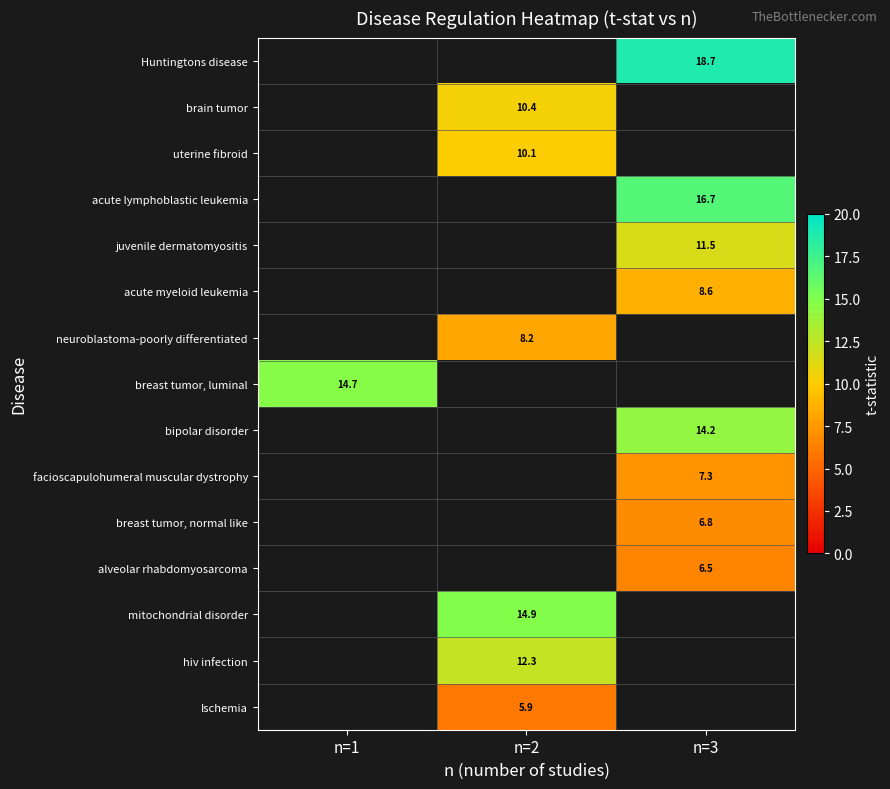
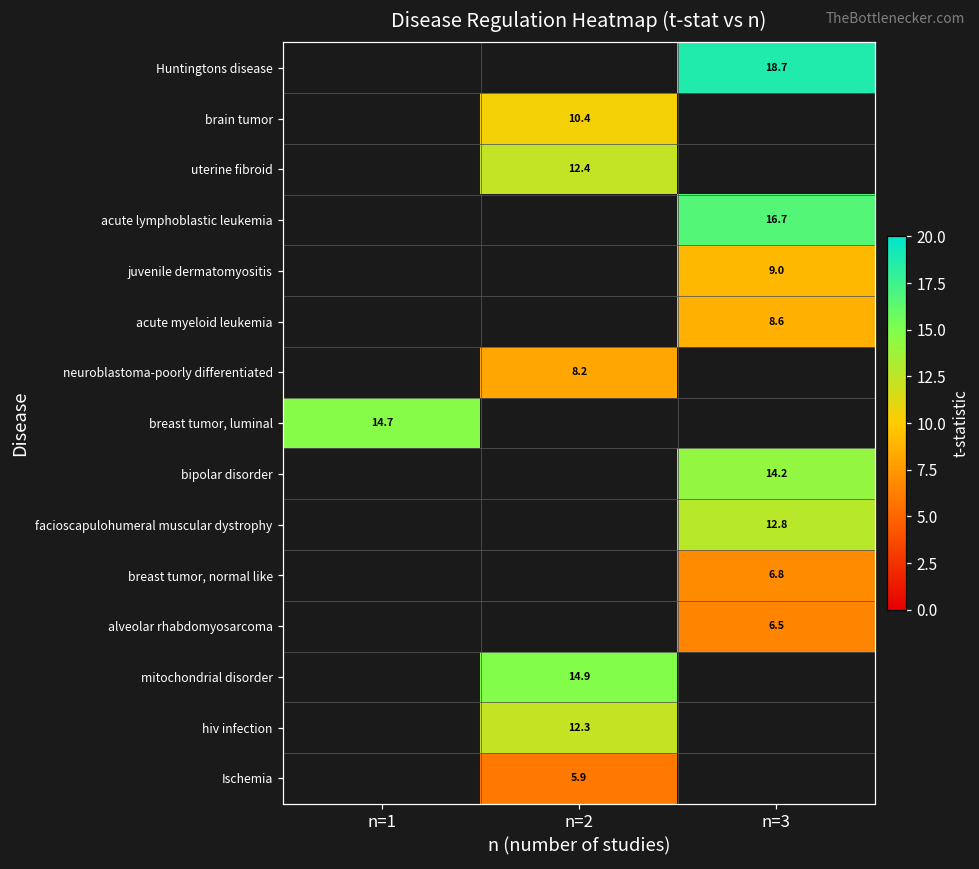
  {
    "Huntingtons disease": {
      "n=3": 18.7
    },
    "brain tumor": {
      "n=2": 10.4
    },
    "uterine fibroid": {
-     "n=2": 10.1
+     "n=2": 12.4
    },
    "acute lymphoblastic leukemia": {
      "n=3": 16.7
    },
    "juvenile dermatomyositis": {
-     "n=3": 11.5
+     "n=3": 9.0
    },
    "acute myeloid leukemia": {
      "n=3": 8.6
    },
    "neuroblastoma-poorly differentiated": {
      "n=2": 8.2
    },
    "breast tumor, luminal": {
      "n=1": 14.7
    },
    "bipolar disorder": {
      "n=3": 14.2
    },
    "facioscapulohumeral muscular dystrophy": {
-     "n=3": 7.3
+     "n=3": 12.8
    },
    "breast tumor, normal like": {
      "n=3": 6.8
    },
    "alveolar rhabdomyosarcoma": {
      "n=3": 6.5
    },
    "mitochondrial disorder": {
      "n=2": 14.9
    },
    "hiv infection": {
      "n=2": 12.3
    },
    "Ischemia": {
      "n=2": 5.9
    }
  }
